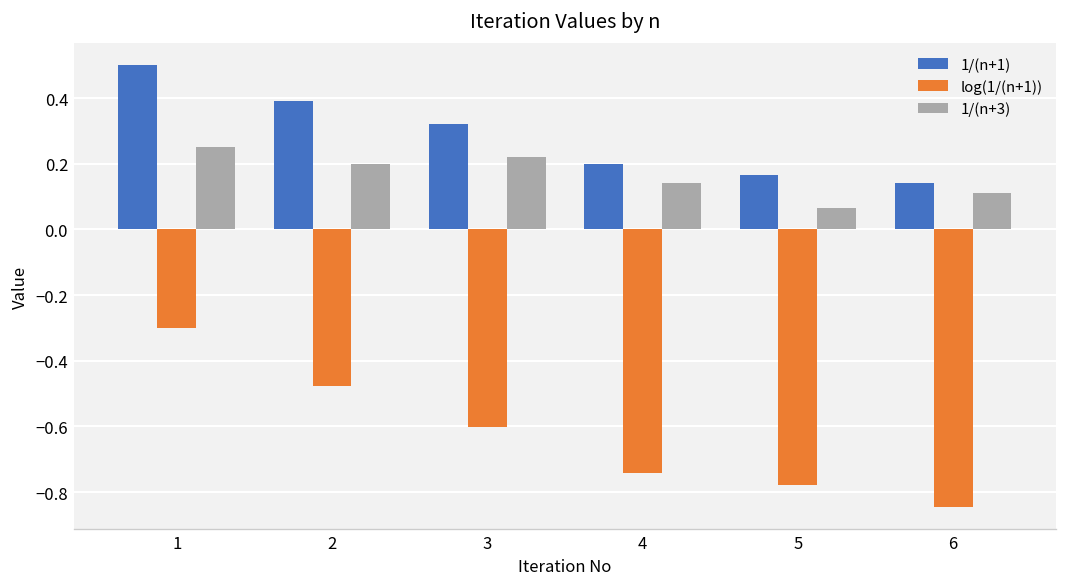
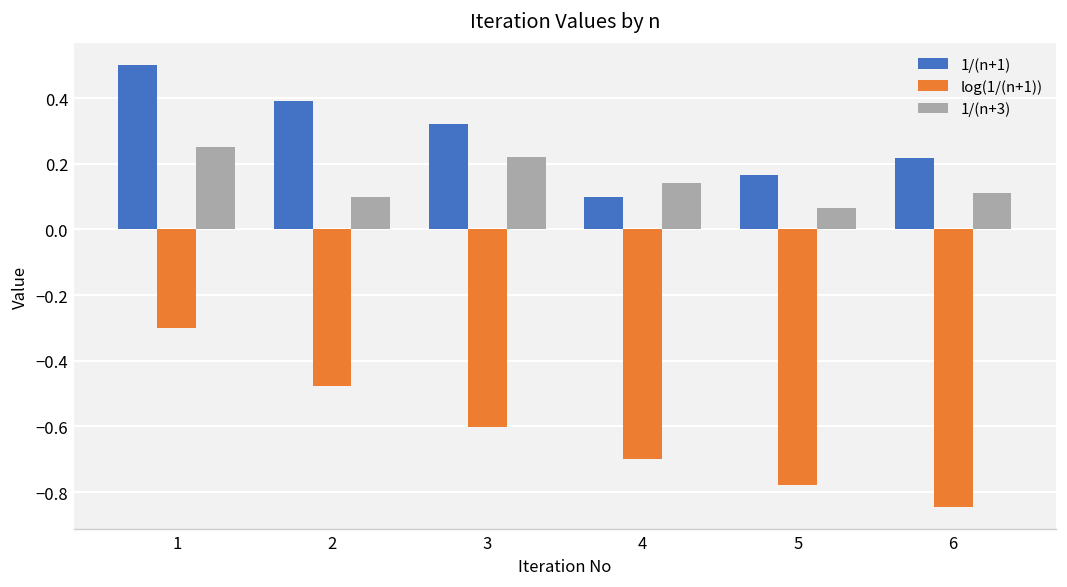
  {
    "1/(n+1)": {
      "1": 0.50,
      "2": 0.39,
      "3": 0.32,
-     "4": 0.2,
+     "4": 0.1,
      "5": 0.17,
-     "6": 0.14
+     "6": 0.22
    },
    "log(1/(n+1))": {
      "1": -0.30,
      "2": -0.48,
      "3": -0.60,
-     "4": -0.74,
+     "4": -0.70,
      "5": -0.78,
      "6": -0.85
    },
    "1/(n+3)": {
      "1": 0.25,
-     "2": 0.2,
+     "2": 0.1,
      "3": 0.22,
      "4": 0.14,
      "5": 0.07,
      "6": 0.11
    }
  }
